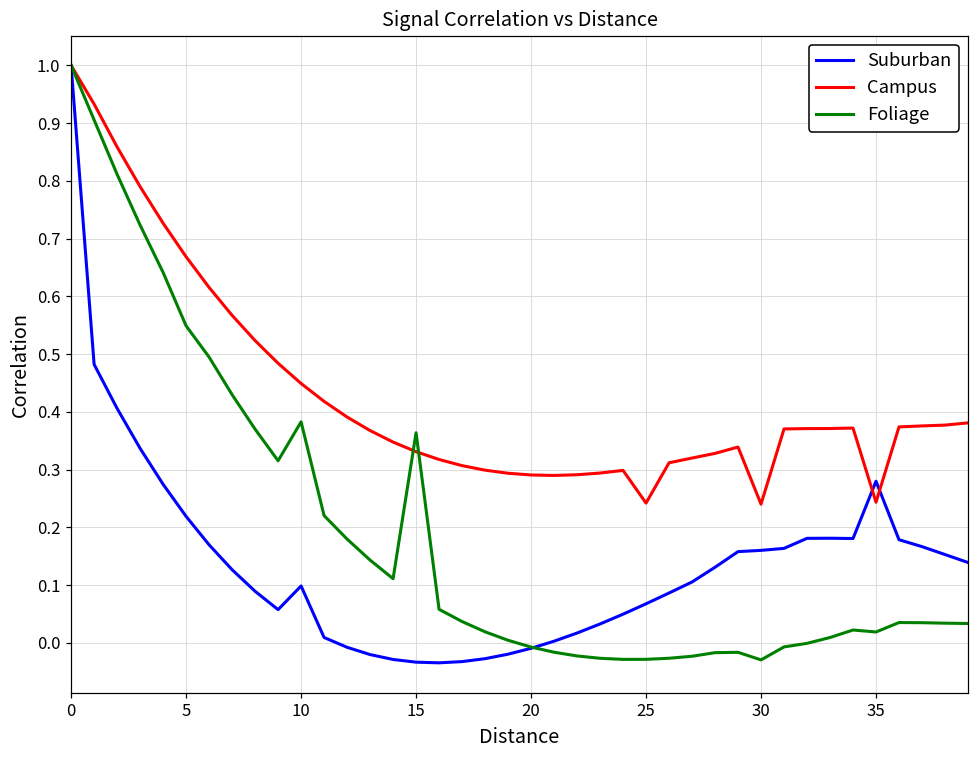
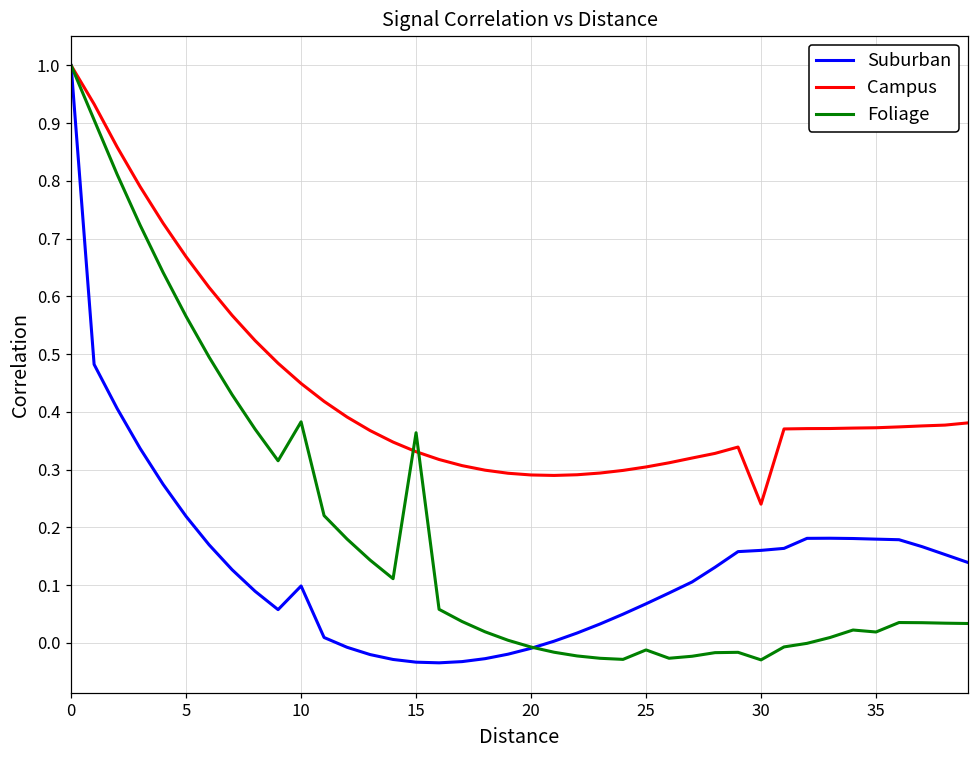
  {
    "Suburban": {
      "5": 0.22,
      "10": 0.10,
      "15": -0.03,
      "25": 0.07,
      "30": 0.16,
-     "35": 0.28
+     "35": 0.18
    },
    "Campus": {
      "5": 0.67,
      "10": 0.45,
      "15": 0.33,
      "20": 0.29,
-     "25": 0.24,
+     "25": 0.30,
      "30": 0.24,
-     "35": 0.24
+     "35": 0.37
    },
    "Foliage": {
-     "5": 0.55,
+     "5": 0.57,
      "10": 0.38,
      "15": 0.36,
-     "25": -0.03,
+     "25": -0.01,
      "30": -0.03,
      "35": 0.02
    }
  }
